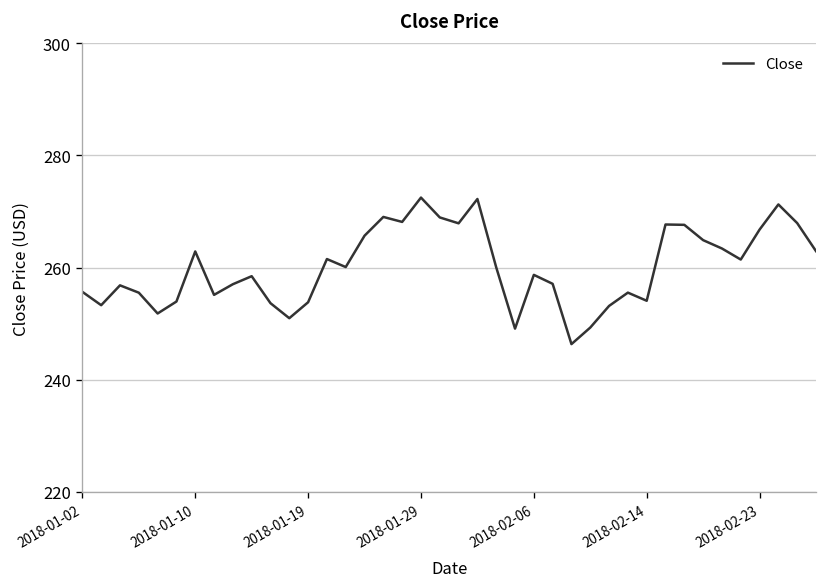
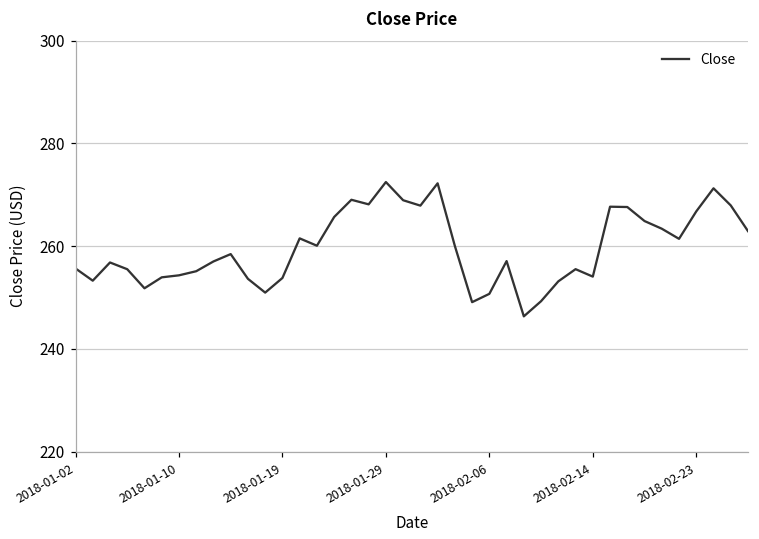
  {
    "2018-01-02": 256,
-   "2018-01-10": 263,
+   "2018-01-10": 254,
    "2018-01-19": 254,
    "2018-01-29": 272,
-   "2018-02-06": 259,
+   "2018-02-06": 251,
    "2018-02-14": 254,
    "2018-02-23": 267
  }
